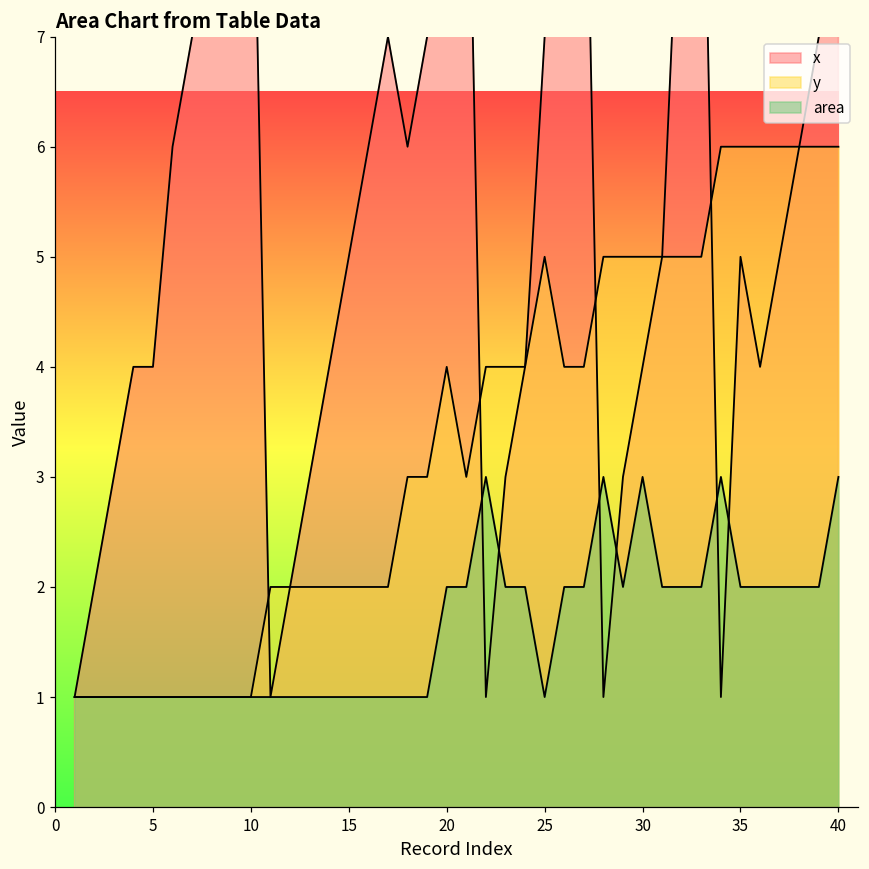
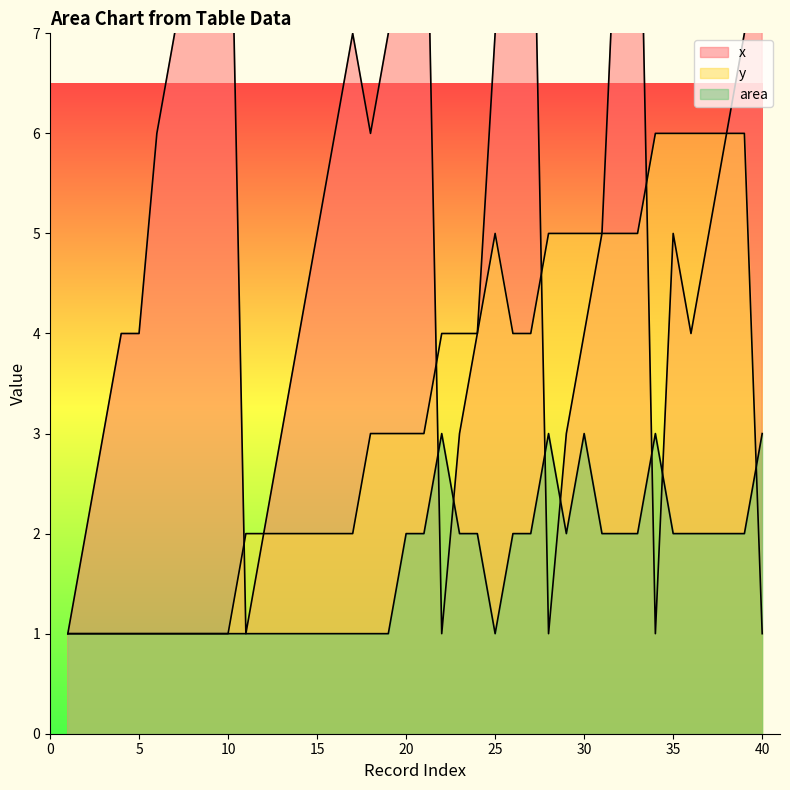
  {
    "x": {
      "5": 4,
      "15": 5,
      "25": 7,
      "30": 4,
      "35": 5
    },
    "y": {
      "15": 2,
-     "20": 4,
+     "20": 3,
      "25": 5,
      "30": 5,
      "35": 6,
-     "40": 6
+     "40": 1
    },
    "area": {
      "15": 1,
      "20": 2,
      "25": 1,
      "30": 3,
      "35": 2,
      "40": 3
    }
  }
